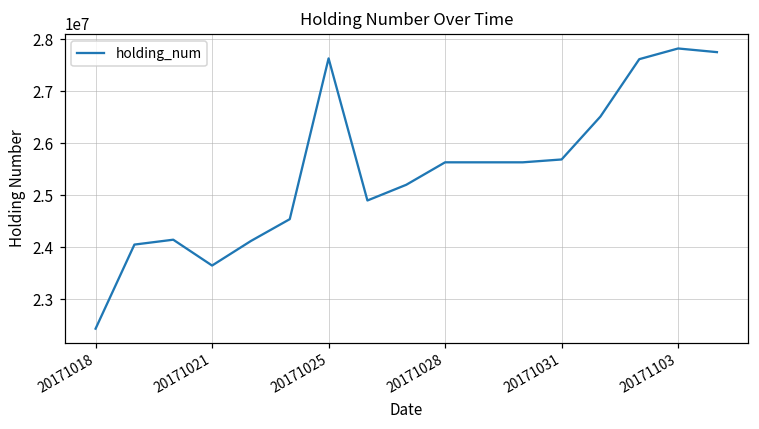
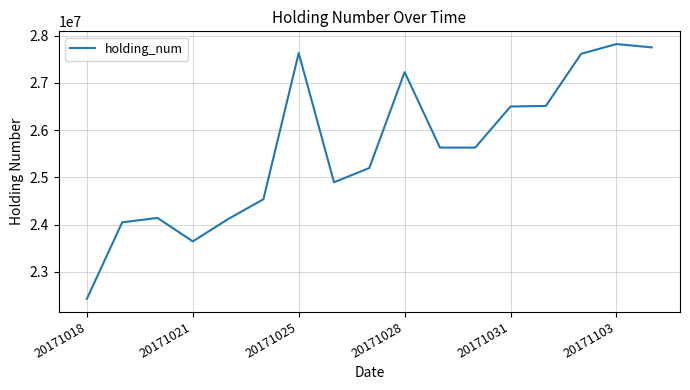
  {
    "20171018": 22400000,
    "20171021": 23600000,
    "20171025": 27600000,
-   "20171028": 25600000,
-   "20171031": 25700000,
+   "20171028": 27200000,
+   "20171031": 26500000,
    "20171103": 27800000
  }
